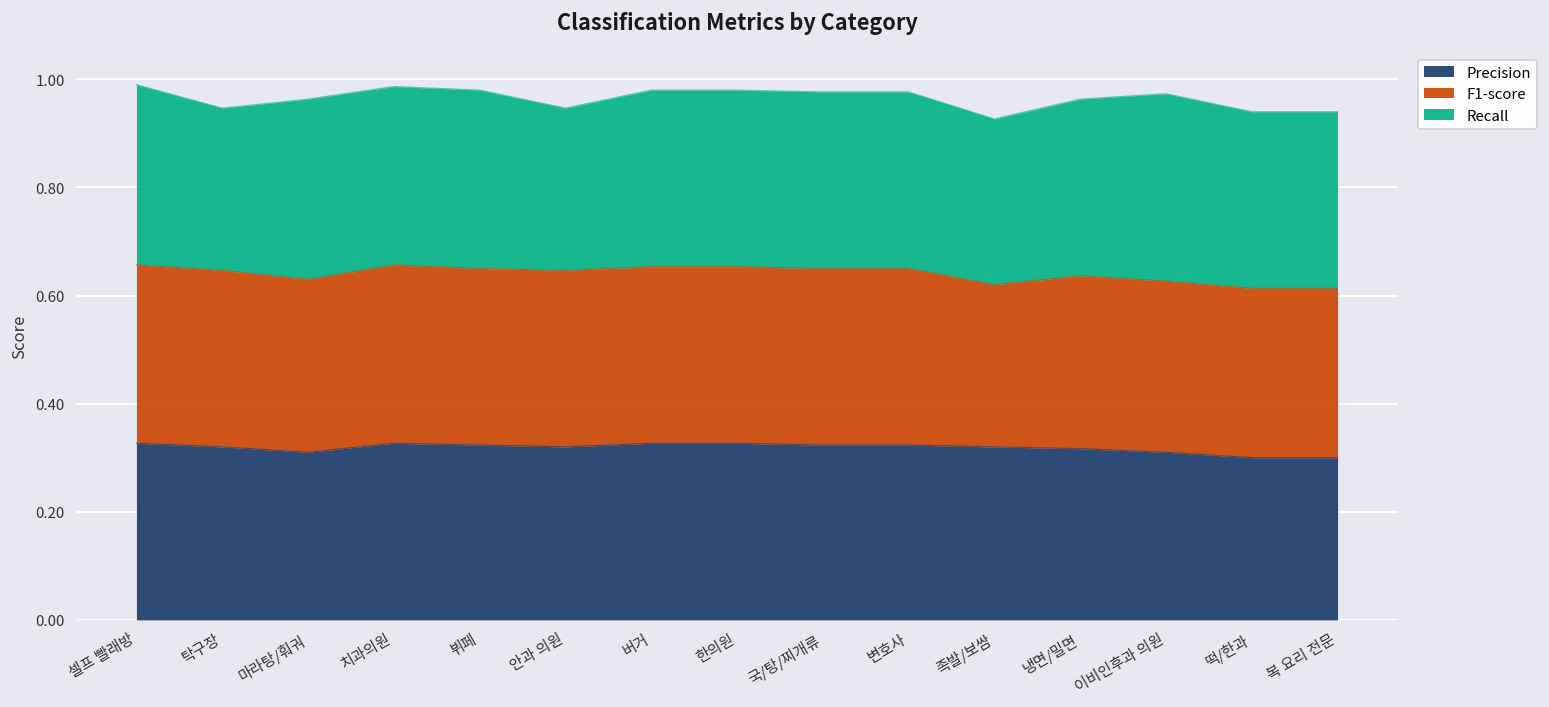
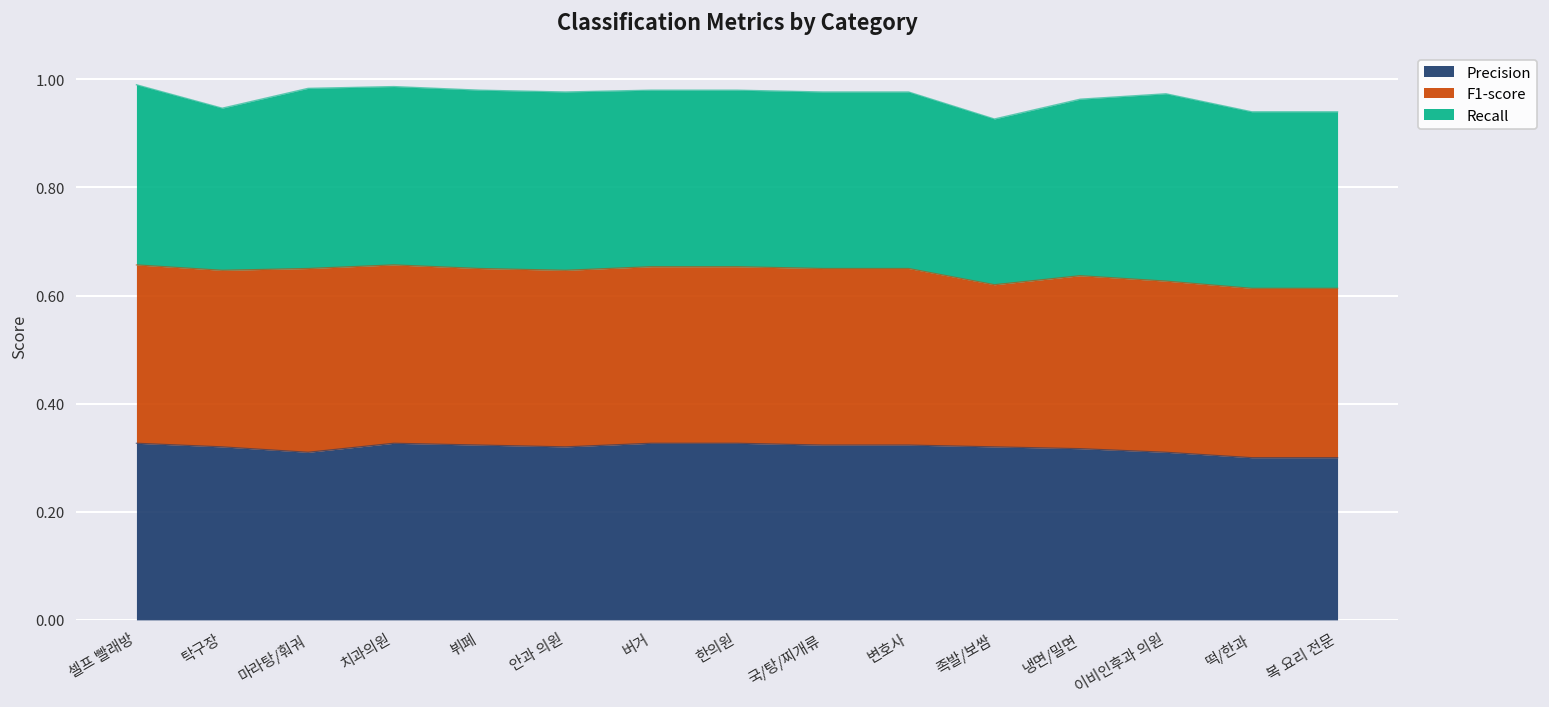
  {
    "Precision": {
      "셀프 빨래방": 0.33,
      "탁구장": 0.32,
      "마라탕/훠궈": 0.31,
      "치과의원": 0.33,
      "뷔페": 0.32,
      "안과 의원": 0.32,
      "버거": 0.33,
      "한의원": 0.33,
      "국/탕/찌개류": 0.32,
      "변호사": 0.32,
      "족발/보쌈": 0.32,
      "냉면/밀면": 0.32,
      "이비인후과 의원": 0.31,
      "떡/한과": 0.30,
      "복 요리 전문": 0.30
    },
    "F1-score": {
      "셀프 빨래방": 0.33,
      "탁구장": 0.33,
-     "마라탕/훠궈": 0.32,
+     "마라탕/훠궈": 0.34,
      "치과의원": 0.33,
      "뷔페": 0.33,
      "안과 의원": 0.33,
      "버거": 0.33,
      "한의원": 0.33,
      "국/탕/찌개류": 0.33,
      "변호사": 0.33,
      "족발/보쌈": 0.30,
      "냉면/밀면": 0.32,
      "이비인후과 의원": 0.32,
      "떡/한과": 0.31,
      "복 요리 전문": 0.31
    },
    "Recall": {
      "셀프 빨래방": 0.33,
      "탁구장": 0.30,
      "마라탕/훠궈": 0.33,
      "치과의원": 0.33,
      "뷔페": 0.33,
-     "안과 의원": 0.30,
+     "안과 의원": 0.33,
      "버거": 0.33,
      "한의원": 0.33,
      "국/탕/찌개류": 0.33,
      "변호사": 0.33,
      "족발/보쌈": 0.31,
      "냉면/밀면": 0.33,
      "이비인후과 의원": 0.35,
      "떡/한과": 0.33,
      "복 요리 전문": 0.33
    }
  }
